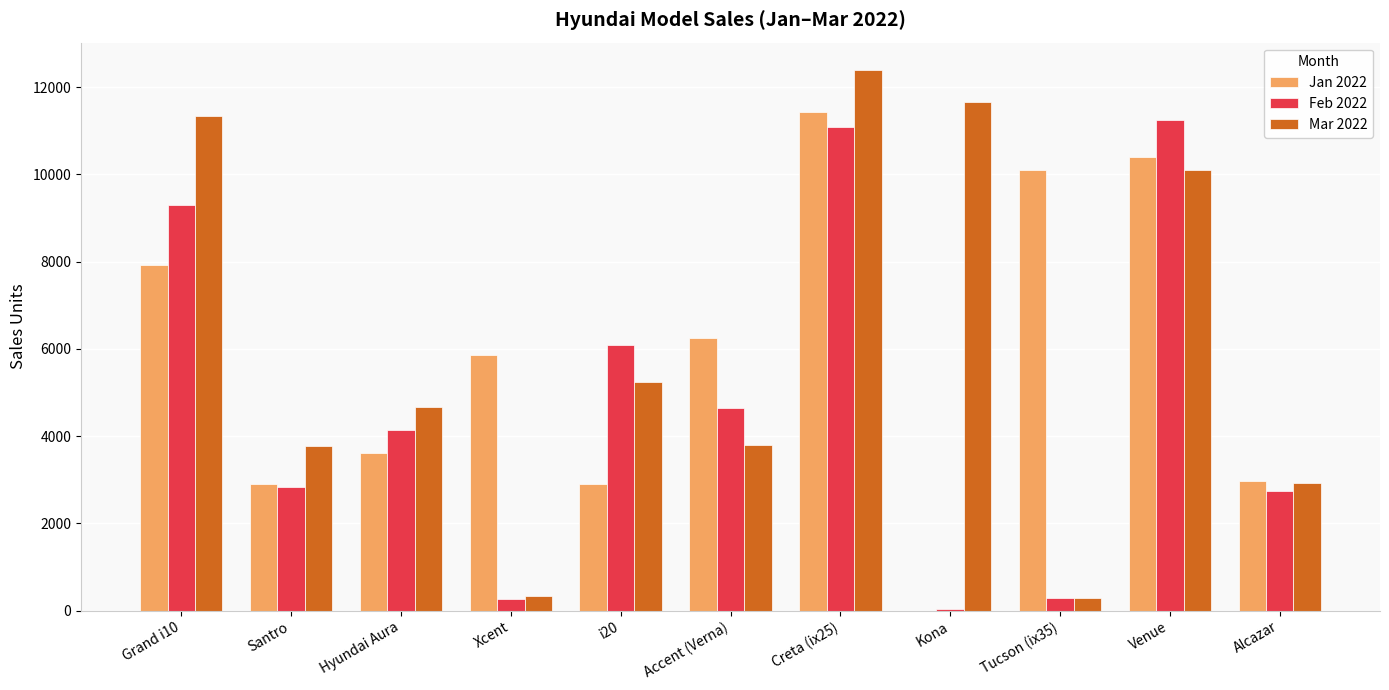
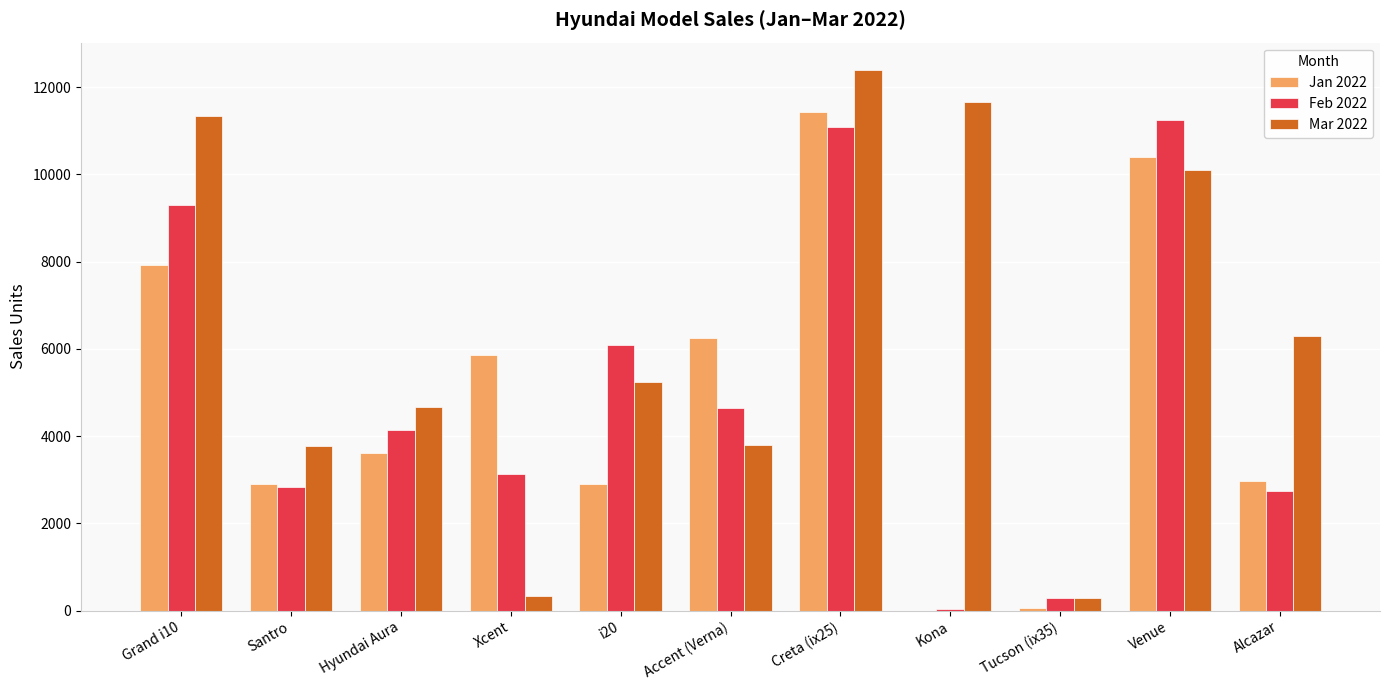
  {
    "Jan 2022": {
      "Grand i10": 7900,
      "Santro": 2900,
      "Hyundai Aura": 3600,
      "Xcent": 5900,
      "i20": 2900,
      "Accent (Verna)": 6200,
      "Creta (ix25)": 11400,
      "Kona": 0,
-     "Tucson (ix35)": 10100,
+     "Tucson (ix35)": 100,
      "Venue": 10400,
      "Alcazar": 3000
    },
    "Feb 2022": {
      "Grand i10": 9300,
      "Santro": 2800,
      "Hyundai Aura": 4100,
-     "Xcent": 300,
+     "Xcent": 3100,
      "i20": 6100,
      "Accent (Verna)": 4700,
      "Creta (ix25)": 11100,
      "Tucson (ix35)": 300,
      "Venue": 11200,
      "Alcazar": 2700
    },
    "Mar 2022": {
      "Grand i10": 11300,
      "Santro": 3800,
      "Hyundai Aura": 4700,
      "Xcent": 300,
      "i20": 5200,
      "Accent (Verna)": 3800,
      "Creta (ix25)": 12400,
      "Kona": 11700,
      "Tucson (ix35)": 300,
      "Venue": 10100,
-     "Alcazar": 2900
+     "Alcazar": 6300
    }
  }
